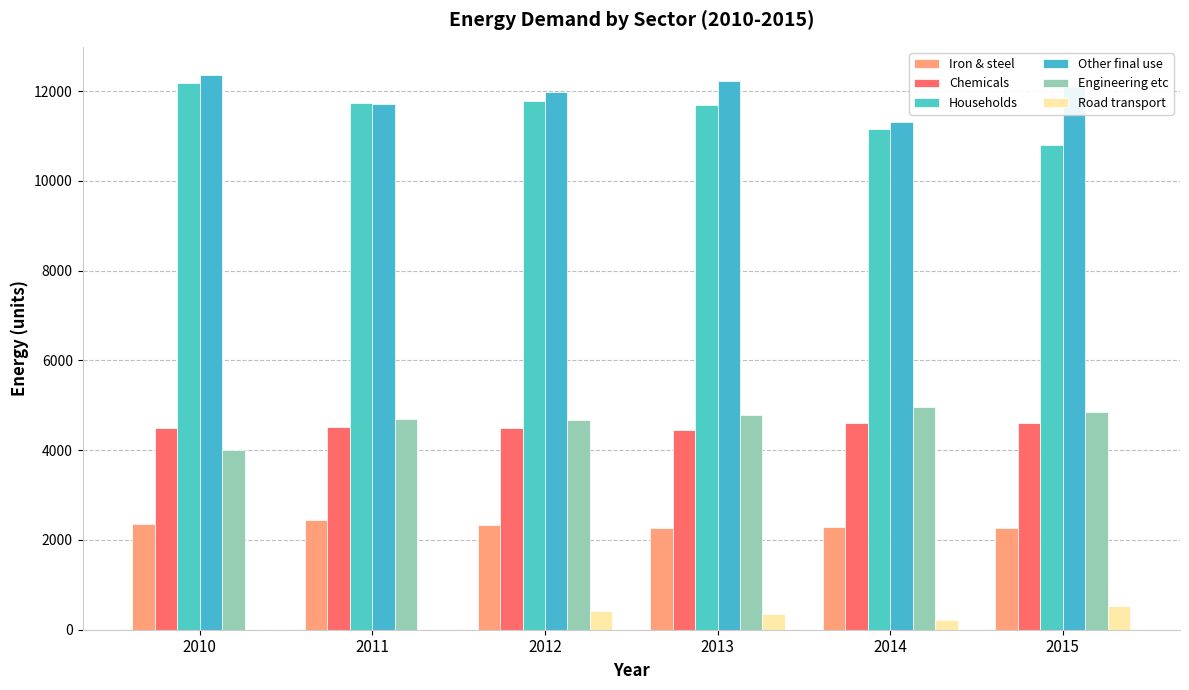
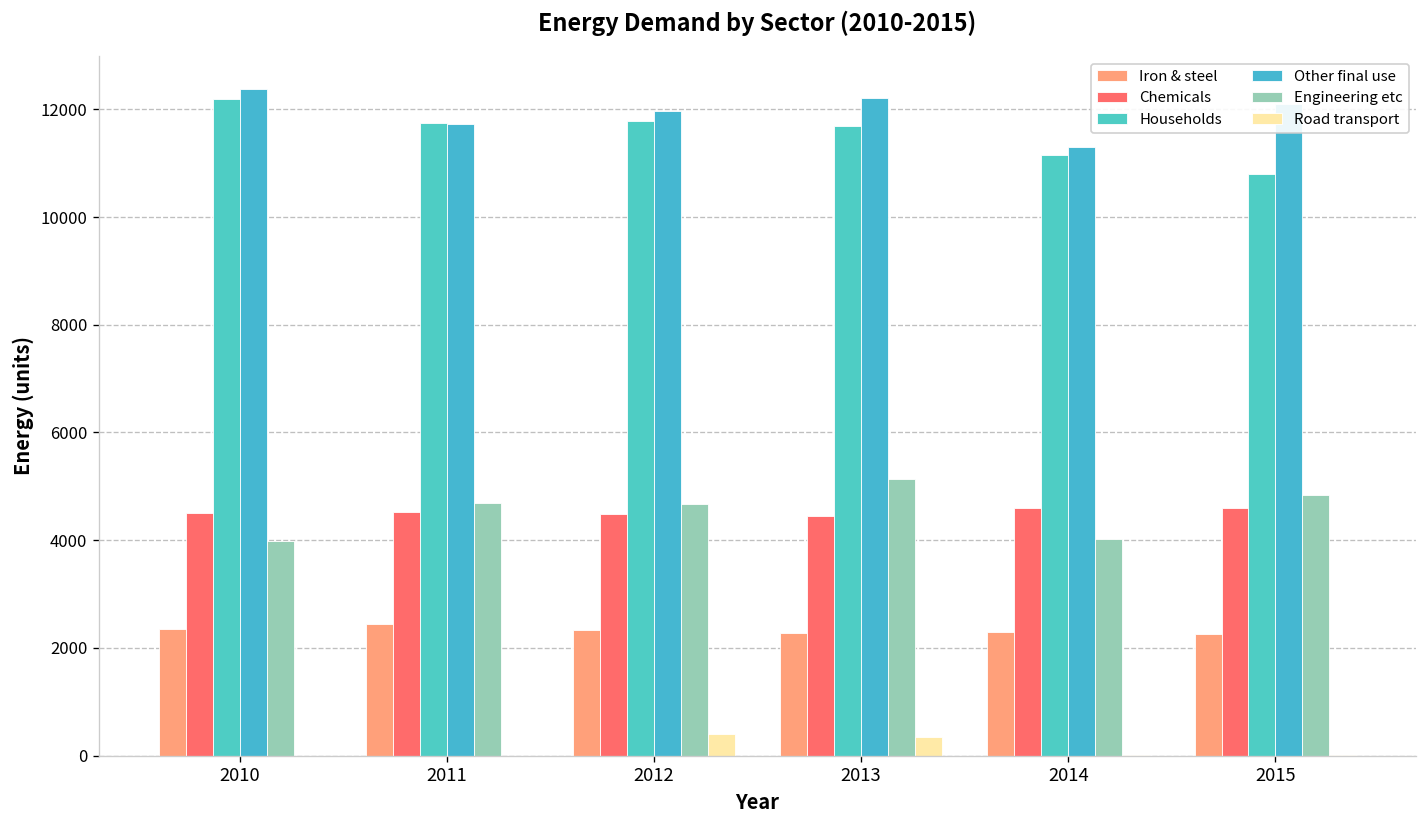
  {
    "Engineering etc": {
      "2010": 4000,
      "2011": 4700,
      "2012": 4700,
-     "2013": 4800,
-     "2014": 5000,
+     "2013": 5100,
+     "2014": 4000,
      "2015": 4800
    },
    "Road transport": {
      "2012": 400,
      "2013": 300,
-     "2014": 200,
-     "2015": 500
+     "2014": 0,
+     "2015": 0
    }
  }
